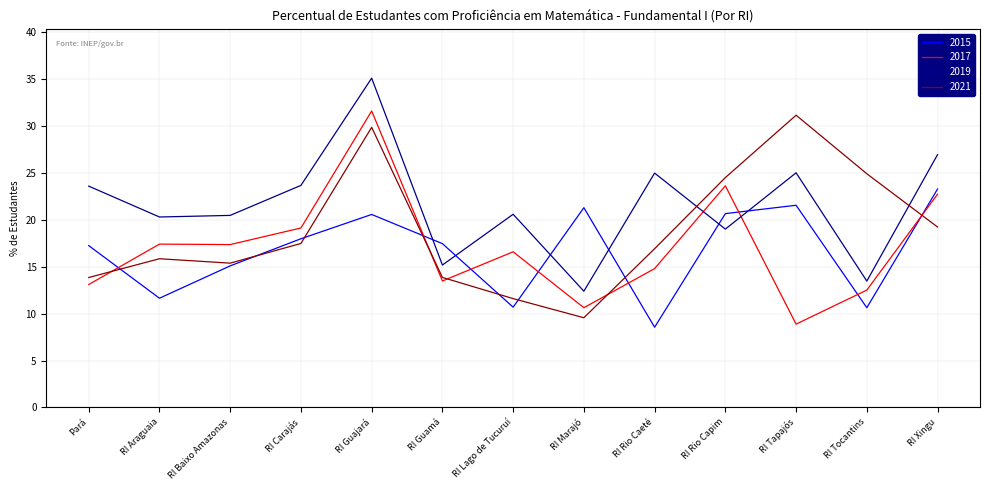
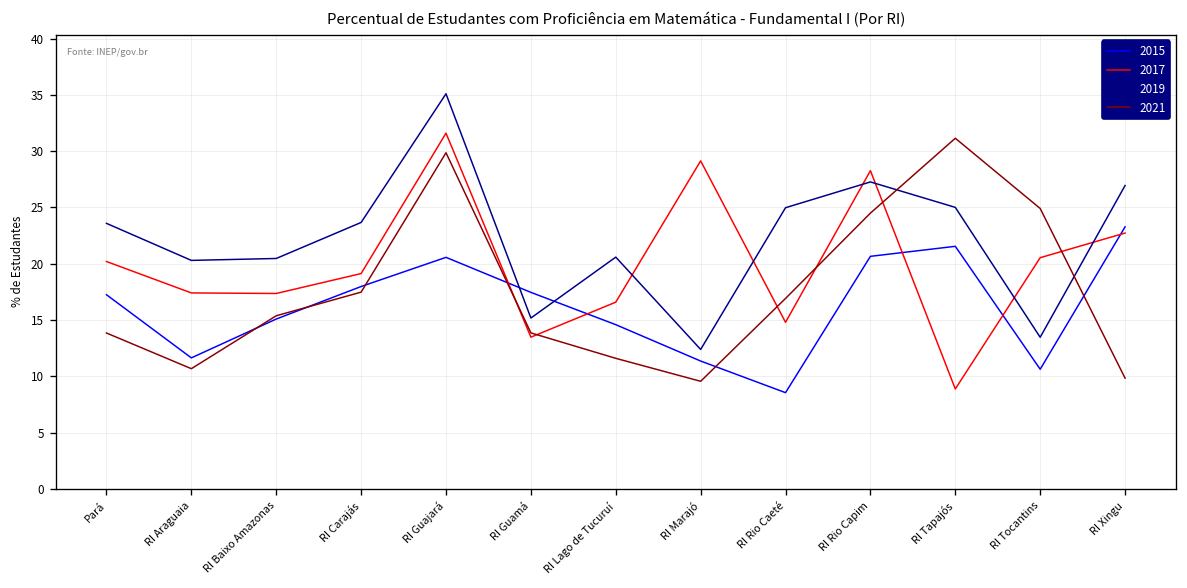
  {
    "2015": {
      "Pará": 17,
      "RI Araguaia": 12,
      "RI Baixo Amazonas": 15,
      "RI Carajás": 18,
      "RI Guajará": 21,
      "RI Guamá": 17,
-     "RI Lago de Tucuruí": 11,
-     "RI Marajó": 21,
+     "RI Lago de Tucuruí": 15,
+     "RI Marajó": 11,
      "RI Rio Caeté": 9,
      "RI Rio Capim": 21,
      "RI Tapajós": 22,
      "RI Tocantins": 11,
      "RI Xingu": 23
    },
    "2017": {
-     "Pará": 13,
+     "Pará": 20,
      "RI Araguaia": 17,
      "RI Baixo Amazonas": 17,
      "RI Carajás": 19,
      "RI Guajará": 32,
      "RI Guamá": 13,
      "RI Lago de Tucuruí": 17,
-     "RI Marajó": 11,
+     "RI Marajó": 29,
      "RI Rio Caeté": 15,
-     "RI Rio Capim": 24,
+     "RI Rio Capim": 28,
      "RI Tapajós": 9,
-     "RI Tocantins": 13,
+     "RI Tocantins": 21,
      "RI Xingu": 23
    },
    "2019": {
      "Pará": 24,
      "RI Araguaia": 20,
      "RI Baixo Amazonas": 20,
      "RI Carajás": 24,
      "RI Guajará": 35,
      "RI Guamá": 15,
      "RI Lago de Tucuruí": 21,
      "RI Marajó": 12,
      "RI Rio Caeté": 25,
-     "RI Rio Capim": 19,
+     "RI Rio Capim": 27,
      "RI Tapajós": 25,
      "RI Tocantins": 13,
      "RI Xingu": 27
    },
    "2021": {
      "Pará": 14,
-     "RI Araguaia": 16,
+     "RI Araguaia": 11,
      "RI Baixo Amazonas": 15,
      "RI Carajás": 17,
      "RI Guajará": 30,
      "RI Guamá": 14,
      "RI Lago de Tucuruí": 12,
      "RI Marajó": 10,
      "RI Rio Caeté": 17,
      "RI Rio Capim": 25,
      "RI Tapajós": 31,
      "RI Tocantins": 25,
-     "RI Xingu": 19
+     "RI Xingu": 10
    }
  }
